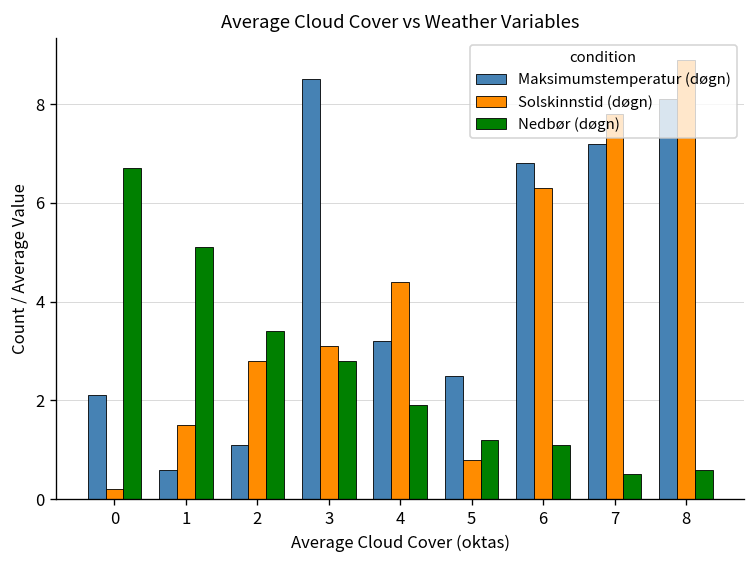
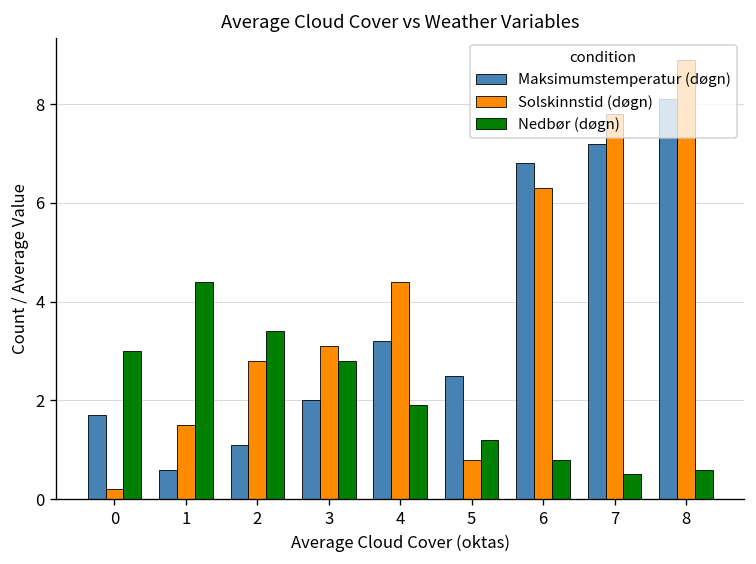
  {
    "Maksimumstemperatur (døgn)": {
-     "0": 2.1,
+     "0": 1.7,
      "1": 0.6,
      "2": 1.1,
-     "3": 8.5,
+     "3": 2.0,
      "4": 3.2,
      "5": 2.5,
      "6": 6.8,
      "7": 7.2
    },
    "Solskinnstid (døgn)": {
      "0": 0.2,
      "1": 1.5,
      "2": 2.8,
      "3": 3.1,
      "4": 4.4,
      "5": 0.8,
      "6": 6.3
    },
    "Nedbør (døgn)": {
-     "0": 6.7,
-     "1": 5.1,
+     "0": 3.0,
+     "1": 4.4,
      "2": 3.4,
      "3": 2.8,
      "4": 1.9,
      "5": 1.2,
-     "6": 1.1,
+     "6": 0.8,
      "7": 0.5,
      "8": 0.6
    }
  }
